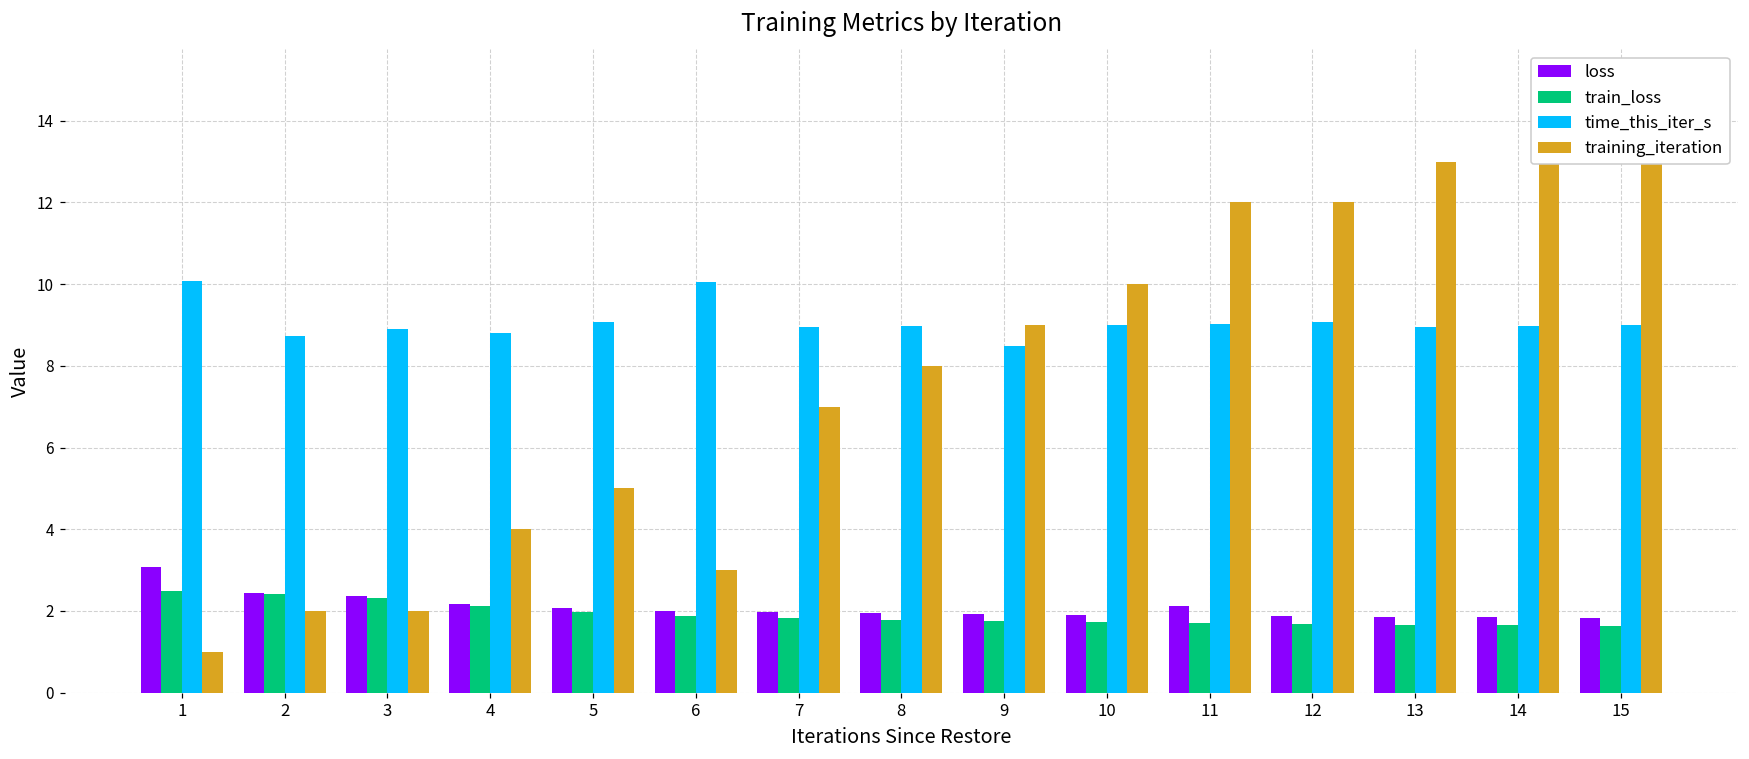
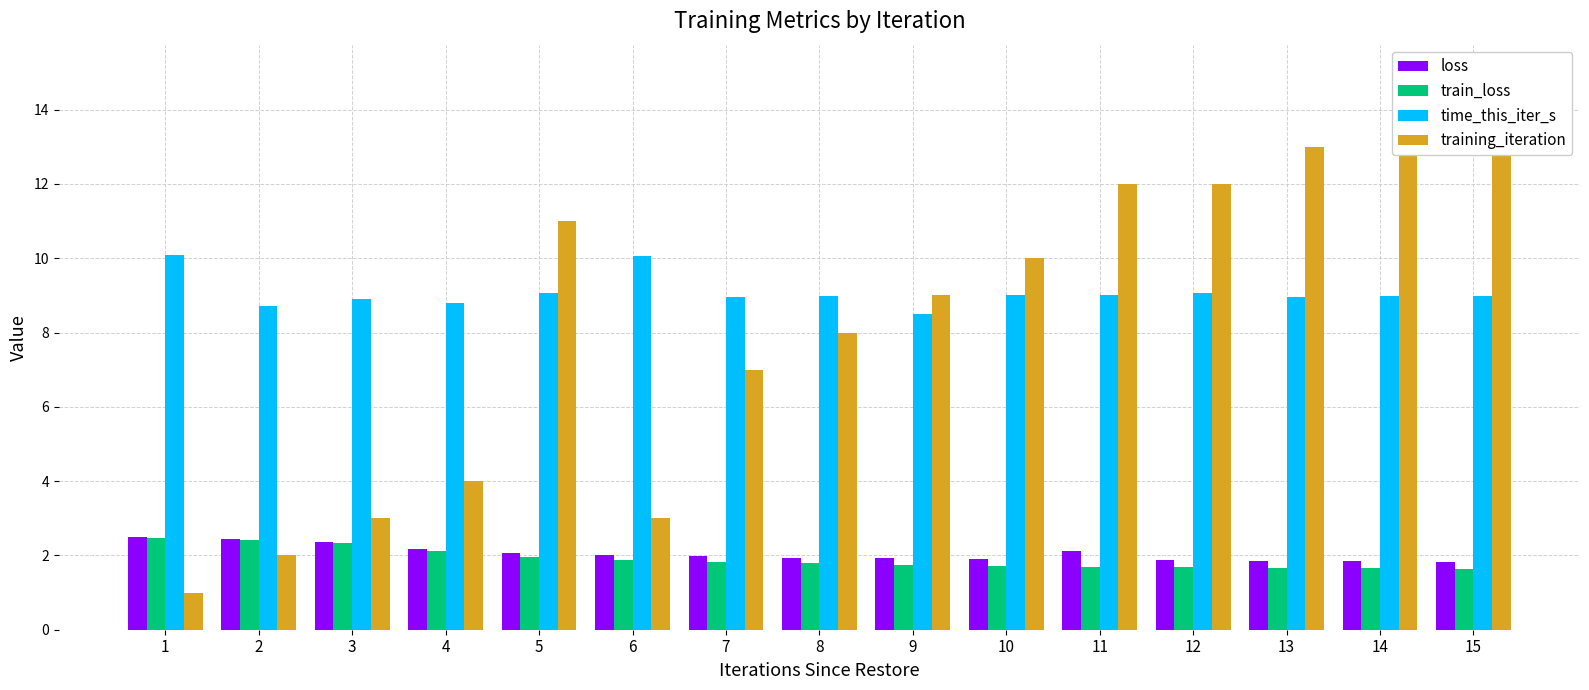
  {
    "loss": {
-     "1": 3.1,
+     "1": 2.5,
      "2": 2.4,
      "3": 2.4,
      "4": 2.2,
      "5": 2.1,
      "6": 2.0,
      "7": 2.0,
      "8": 1.9,
      "9": 1.9,
      "10": 1.9,
      "11": 2.1,
      "12": 1.9,
      "13": 1.9,
      "14": 1.8,
      "15": 1.8
    },
    "train_loss": {
      "1": 2.5,
      "2": 2.4,
      "3": 2.3,
      "4": 2.1,
      "5": 2.0,
      "6": 1.9,
      "7": 1.8,
      "8": 1.8,
      "9": 1.8,
      "10": 1.7,
      "11": 1.7,
      "12": 1.7,
      "13": 1.7,
      "14": 1.7,
      "15": 1.6
    },
    "time_this_iter_s": {
      "1": 10.1,
      "2": 8.7,
      "3": 8.9,
      "4": 8.8,
      "5": 9.1,
      "6": 10.0,
      "7": 8.9,
      "8": 9.0,
      "9": 8.5,
      "10": 9.0,
      "11": 9.0,
      "12": 9.1,
      "13": 9.0,
      "14": 9.0,
      "15": 9.0
    },
    "training_iteration": {
      "1": 1,
      "2": 2,
-     "3": 2,
+     "3": 3,
      "4": 4,
-     "5": 5,
+     "5": 11,
      "6": 3,
      "7": 7,
      "8": 8,
      "9": 9,
      "10": 10,
      "11": 12,
      "12": 12,
      "13": 13
    }
  }
